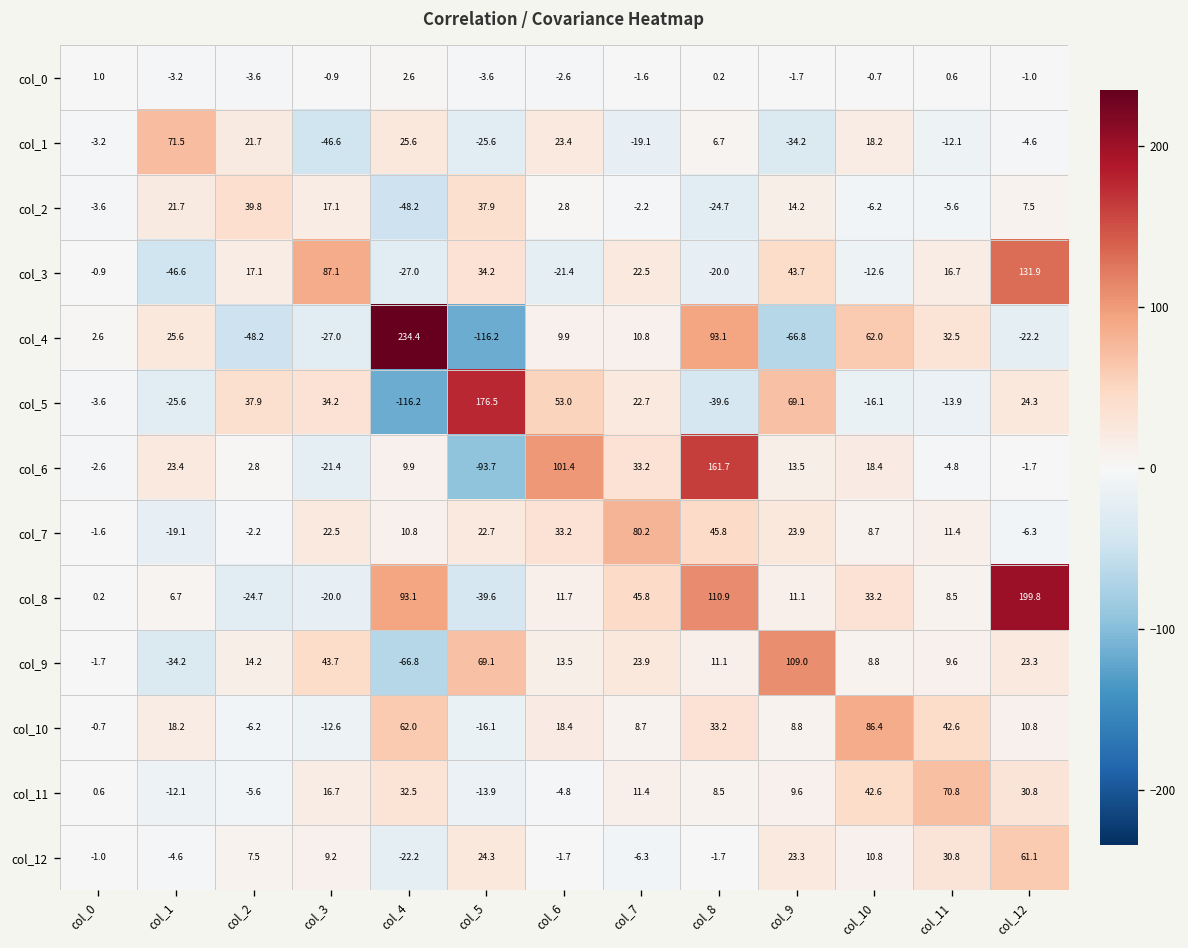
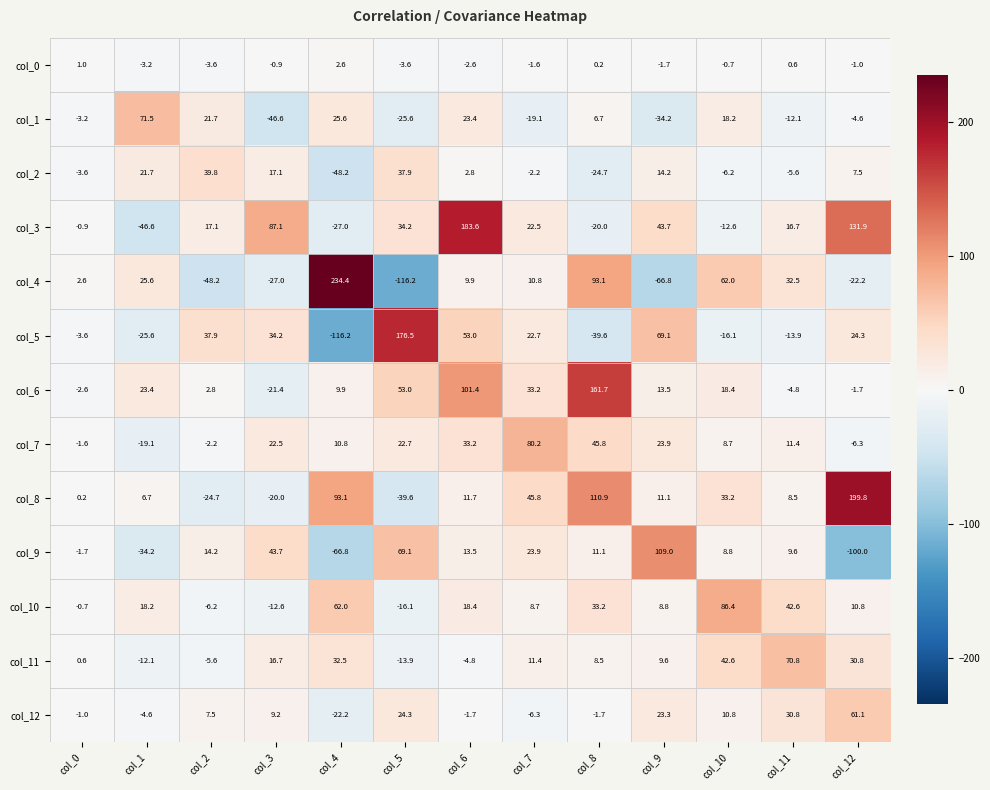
  {
    "col_0": {
      "col_0": 1.0,
      "col_1": -3.2,
      "col_2": -3.6,
      "col_3": -0.9,
      "col_4": 2.6,
      "col_5": -3.6,
      "col_6": -2.6,
      "col_7": -1.6,
      "col_8": 0.2,
      "col_9": -1.7,
      "col_10": -0.7,
      "col_11": 0.6,
      "col_12": -1.0
    },
    "col_1": {
      "col_0": -3.2,
      "col_1": 71.5,
      "col_2": 21.7,
      "col_3": -46.6,
      "col_4": 25.6,
      "col_5": -25.6,
      "col_6": 23.4,
      "col_7": -19.1,
      "col_8": 6.7,
      "col_9": -34.2,
      "col_10": 18.2,
      "col_11": -12.1,
      "col_12": -4.6
    },
    "col_2": {
      "col_0": -3.6,
      "col_1": 21.7,
      "col_2": 39.8,
      "col_3": 17.1,
      "col_4": -48.2,
      "col_5": 37.9,
      "col_6": 2.8,
      "col_7": -2.2,
      "col_8": -24.7,
      "col_9": 14.2,
      "col_10": -6.2,
      "col_11": -5.6,
      "col_12": 7.5
    },
    "col_3": {
      "col_0": -0.9,
      "col_1": -46.6,
      "col_2": 17.1,
      "col_3": 87.1,
      "col_4": -27.0,
      "col_5": 34.2,
-     "col_6": -21.4,
+     "col_6": 183.6,
      "col_7": 22.5,
      "col_8": -20.0,
      "col_9": 43.7,
      "col_10": -12.6,
      "col_11": 16.7,
      "col_12": 131.9
    },
    "col_4": {
      "col_0": 2.6,
      "col_1": 25.6,
      "col_2": -48.2,
      "col_3": -27.0,
      "col_4": 234.4,
      "col_5": -116.2,
      "col_6": 9.9,
      "col_7": 10.8,
      "col_8": 93.1,
      "col_9": -66.8,
      "col_10": 62.0,
      "col_11": 32.5,
      "col_12": -22.2
    },
    "col_5": {
      "col_0": -3.6,
      "col_1": -25.6,
      "col_2": 37.9,
      "col_3": 34.2,
      "col_4": -116.2,
      "col_5": 176.5,
      "col_6": 53.0,
      "col_7": 22.7,
      "col_8": -39.6,
      "col_9": 69.1,
      "col_10": -16.1,
      "col_11": -13.9,
      "col_12": 24.3
    },
    "col_6": {
      "col_0": -2.6,
      "col_1": 23.4,
      "col_2": 2.8,
      "col_3": -21.4,
      "col_4": 9.9,
-     "col_5": -93.7,
+     "col_5": 53.0,
      "col_6": 101.4,
      "col_7": 33.2,
      "col_8": 161.7,
      "col_9": 13.5,
      "col_10": 18.4,
      "col_11": -4.8,
      "col_12": -1.7
    },
    "col_7": {
      "col_0": -1.6,
      "col_1": -19.1,
      "col_2": -2.2,
      "col_3": 22.5,
      "col_4": 10.8,
      "col_5": 22.7,
      "col_6": 33.2,
      "col_7": 80.2,
      "col_8": 45.8,
      "col_9": 23.9,
      "col_10": 8.7,
      "col_11": 11.4,
      "col_12": -6.3
    },
    "col_8": {
      "col_0": 0.2,
      "col_1": 6.7,
      "col_2": -24.7,
      "col_3": -20.0,
      "col_4": 93.1,
      "col_5": -39.6,
      "col_6": 11.7,
      "col_7": 45.8,
      "col_8": 110.9,
      "col_9": 11.1,
      "col_10": 33.2,
      "col_11": 8.5,
      "col_12": 199.8
    },
    "col_9": {
      "col_0": -1.7,
      "col_1": -34.2,
      "col_2": 14.2,
      "col_3": 43.7,
      "col_4": -66.8,
      "col_5": 69.1,
      "col_6": 13.5,
      "col_7": 23.9,
      "col_8": 11.1,
      "col_9": 109.0,
      "col_10": 8.8,
      "col_11": 9.6,
-     "col_12": 23.3
+     "col_12": -100.0
    },
    "col_10": {
      "col_0": -0.7,
      "col_1": 18.2,
      "col_2": -6.2,
      "col_3": -12.6,
      "col_4": 62.0,
      "col_5": -16.1,
      "col_6": 18.4,
      "col_7": 8.7,
      "col_8": 33.2,
      "col_9": 8.8,
      "col_10": 86.4,
      "col_11": 42.6,
      "col_12": 10.8
    },
    "col_11": {
      "col_0": 0.6,
      "col_1": -12.1,
      "col_2": -5.6,
      "col_3": 16.7,
      "col_4": 32.5,
      "col_5": -13.9,
      "col_6": -4.8,
      "col_7": 11.4,
      "col_8": 8.5,
      "col_9": 9.6,
      "col_10": 42.6,
      "col_11": 70.8,
      "col_12": 30.8
    },
    "col_12": {
      "col_0": -1.0,
      "col_1": -4.6,
      "col_2": 7.5,
      "col_3": 9.2,
      "col_4": -22.2,
      "col_5": 24.3,
      "col_6": -1.7,
      "col_7": -6.3,
      "col_8": -1.7,
      "col_9": 23.3,
      "col_10": 10.8,
      "col_11": 30.8,
      "col_12": 61.1
    }
  }
